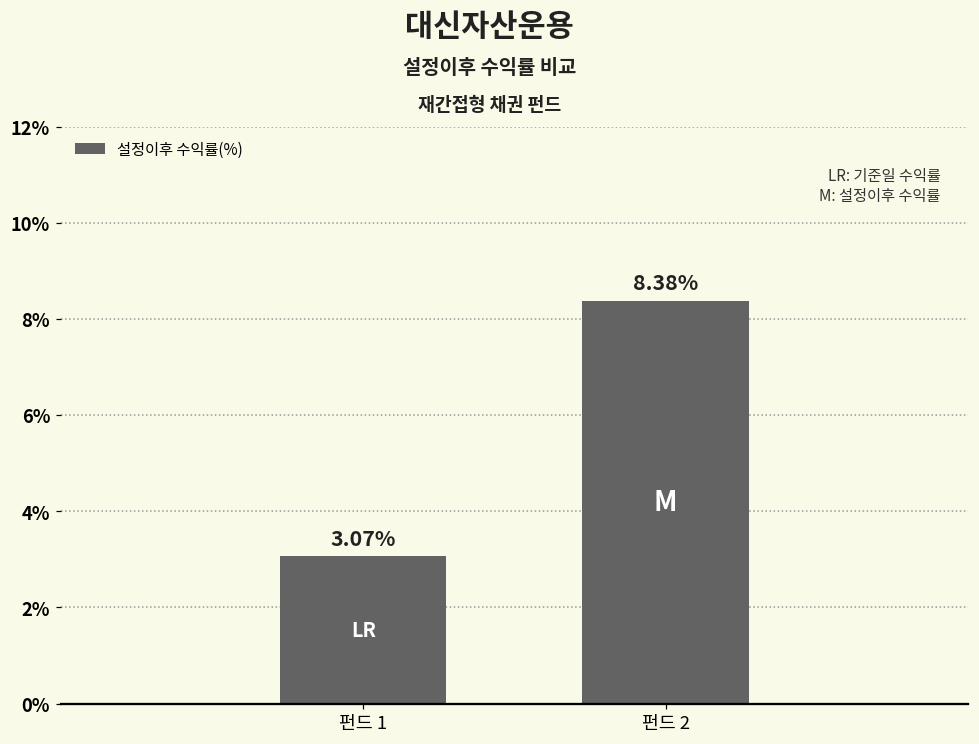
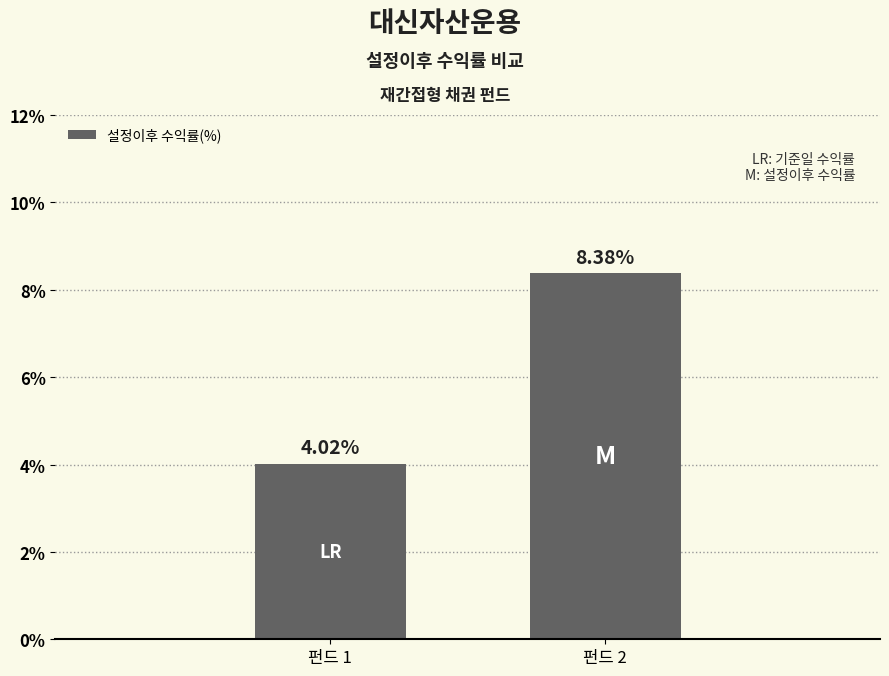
  {
-   "펀드 1": "3.07%",
+   "펀드 1": "4.02%",
    "펀드 2": "8.38%"
  }
